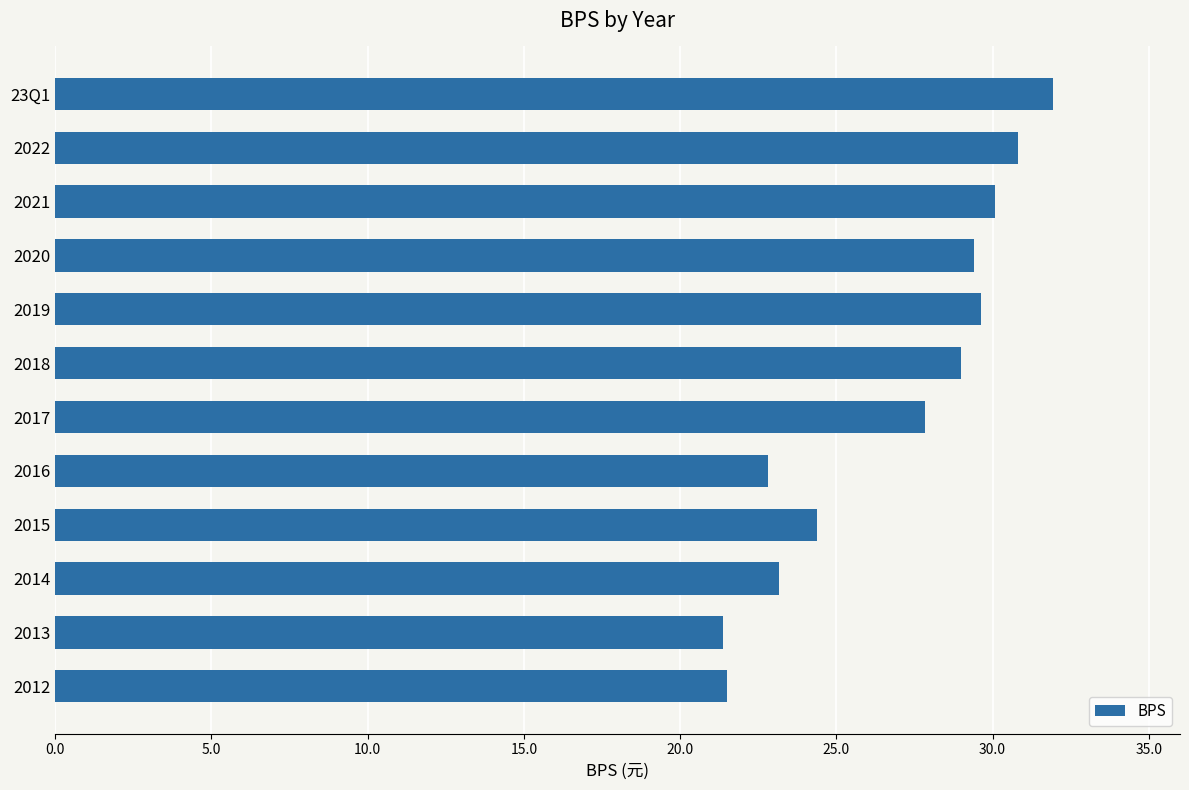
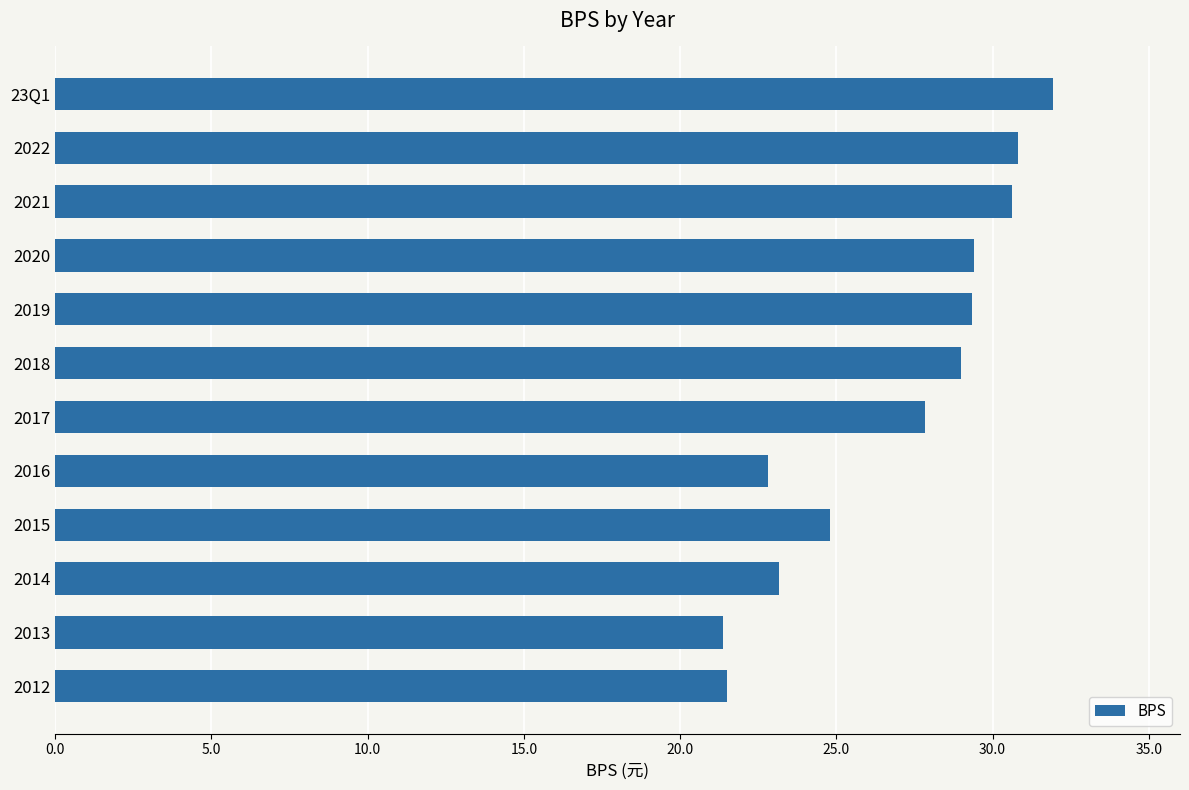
  {
    "23Q1": 31.9,
    "2022": 30.8,
-   "2021": 30.1,
+   "2021": 30.6,
    "2020": 29.4,
-   "2019": 29.6,
+   "2019": 29.3,
    "2018": 29.0,
    "2017": 27.9,
    "2016": 22.8,
-   "2015": 24.4,
+   "2015": 24.8,
    "2014": 23.2,
    "2013": 21.4,
    "2012": 21.5
  }
